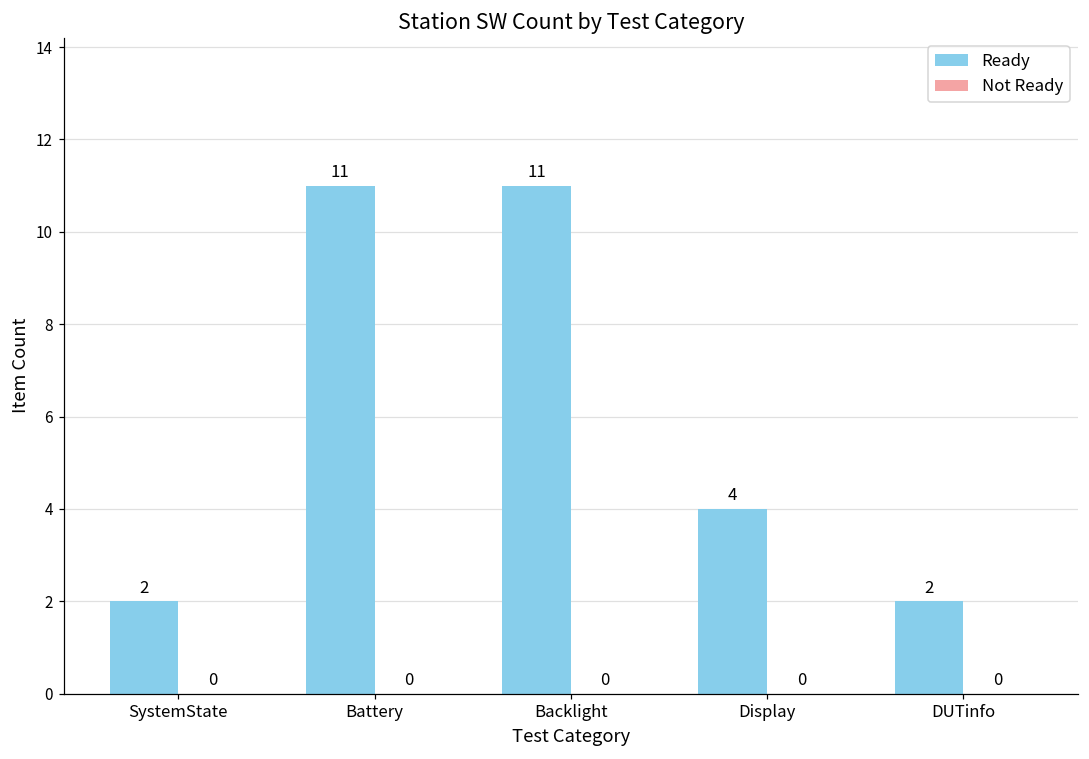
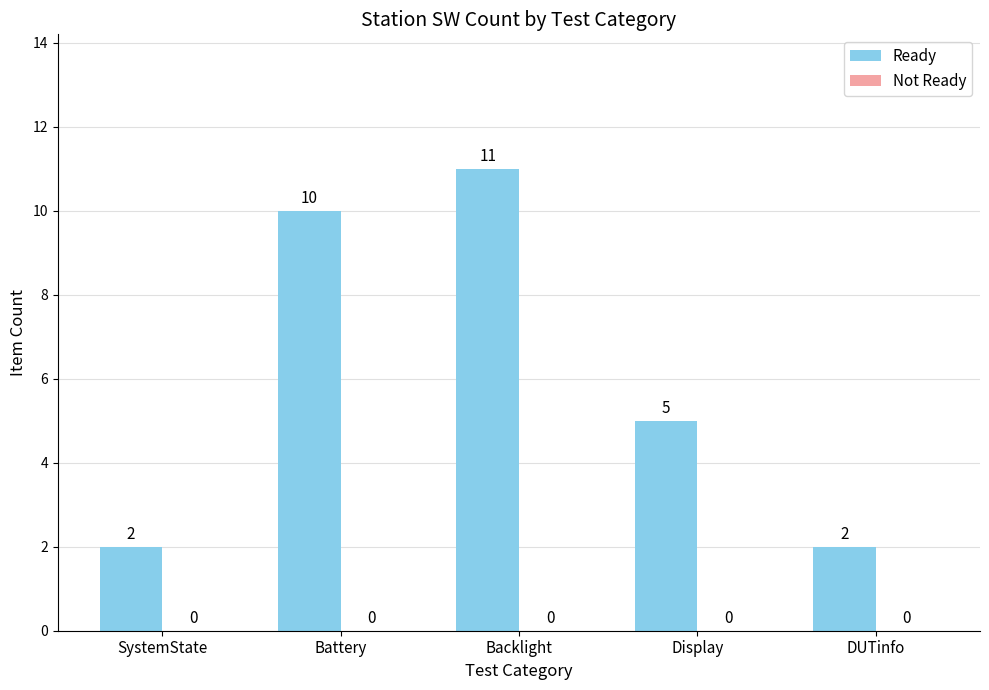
  {
    "Ready": {
      "SystemState": 2,
-     "Battery": 11,
+     "Battery": 10,
      "Backlight": 11,
-     "Display": 4,
+     "Display": 5,
      "DUTinfo": 2
    },
    "Not Ready": {
      "SystemState": 0,
      "Battery": 0,
      "Backlight": 0,
      "Display": 0,
      "DUTinfo": 0
    }
  }
